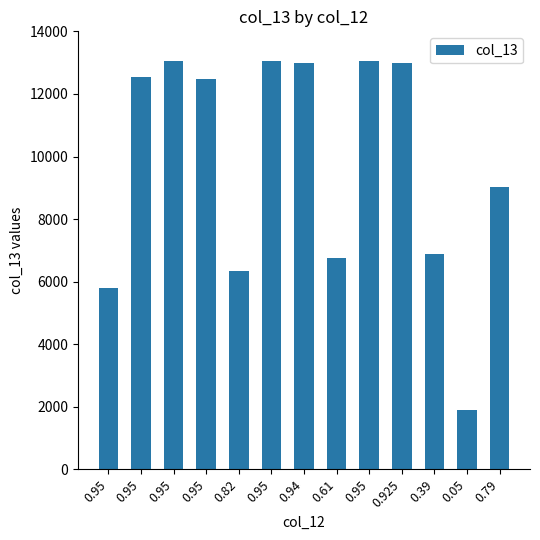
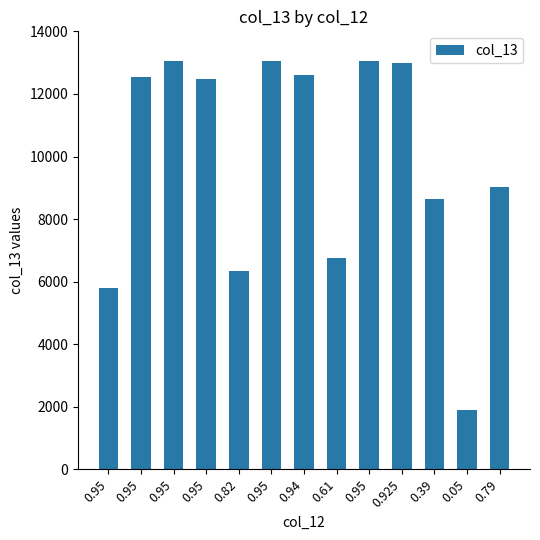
  {
    "0.82": 6300,
-   "0.94": 13000,
+   "0.94": 12600,
    "0.61": 6700,
    "0.925": 13000,
-   "0.39": 6900,
+   "0.39": 8700,
    "0.05": 1900,
    "0.79": 9000
  }
